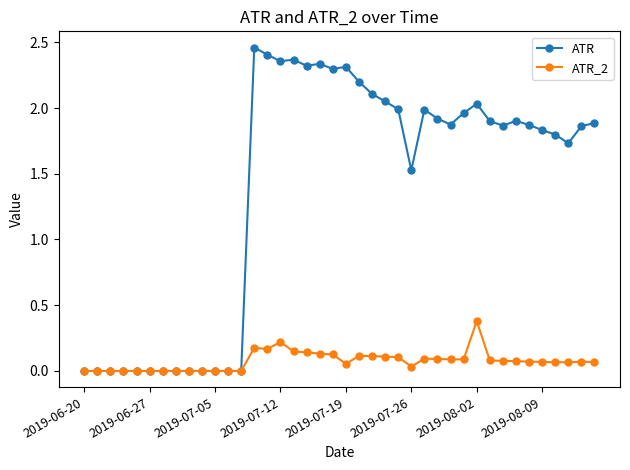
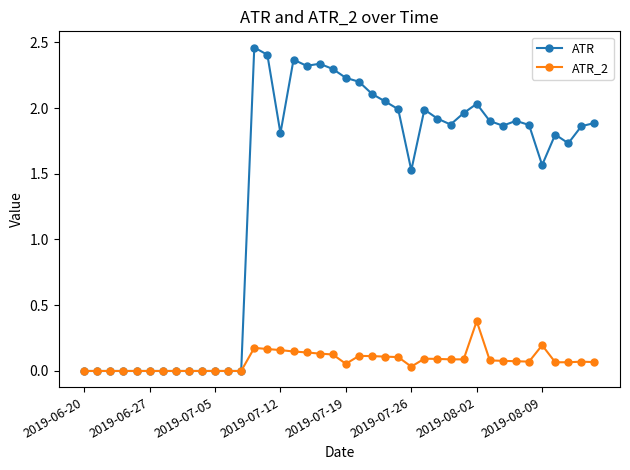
  {
    "ATR": {
-     "2019-07-12": 2.36,
-     "2019-07-19": 2.31,
+     "2019-07-12": 1.81,
+     "2019-07-19": 2.23,
      "2019-07-26": 1.53,
      "2019-08-02": 2.03,
-     "2019-08-09": 1.83
+     "2019-08-09": 1.57
    },
    "ATR_2": {
-     "2019-07-12": 0.22,
+     "2019-07-12": 0.16,
      "2019-07-19": 0.05,
      "2019-07-26": 0.03,
      "2019-08-02": 0.38,
-     "2019-08-09": 0.07
+     "2019-08-09": 0.20
    }
  }
